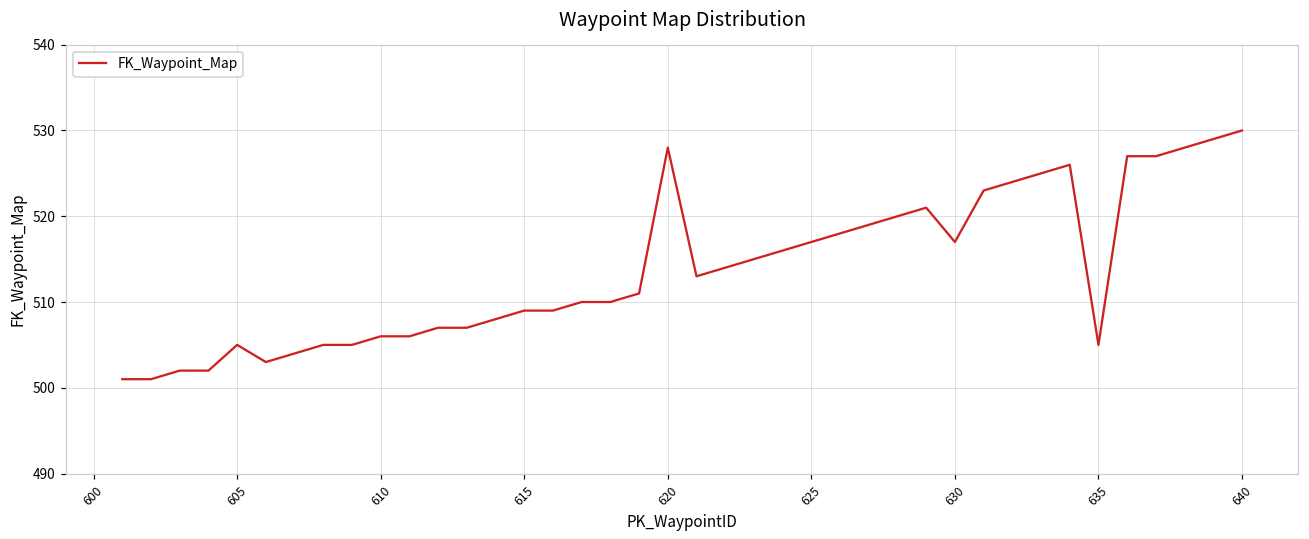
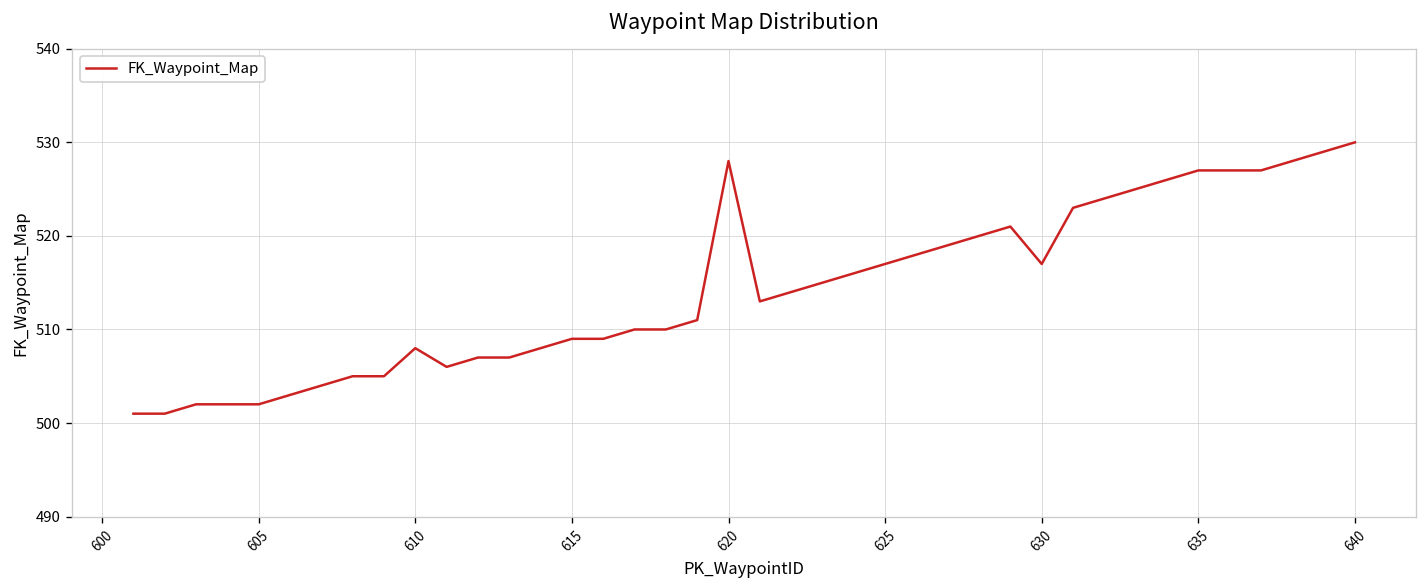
  {
-   "605": 505,
-   "610": 506,
+   "605": 502,
+   "610": 508,
    "615": 509,
    "620": 528,
    "625": 517,
    "630": 517,
-   "635": 505,
+   "635": 527,
    "640": 530
  }
